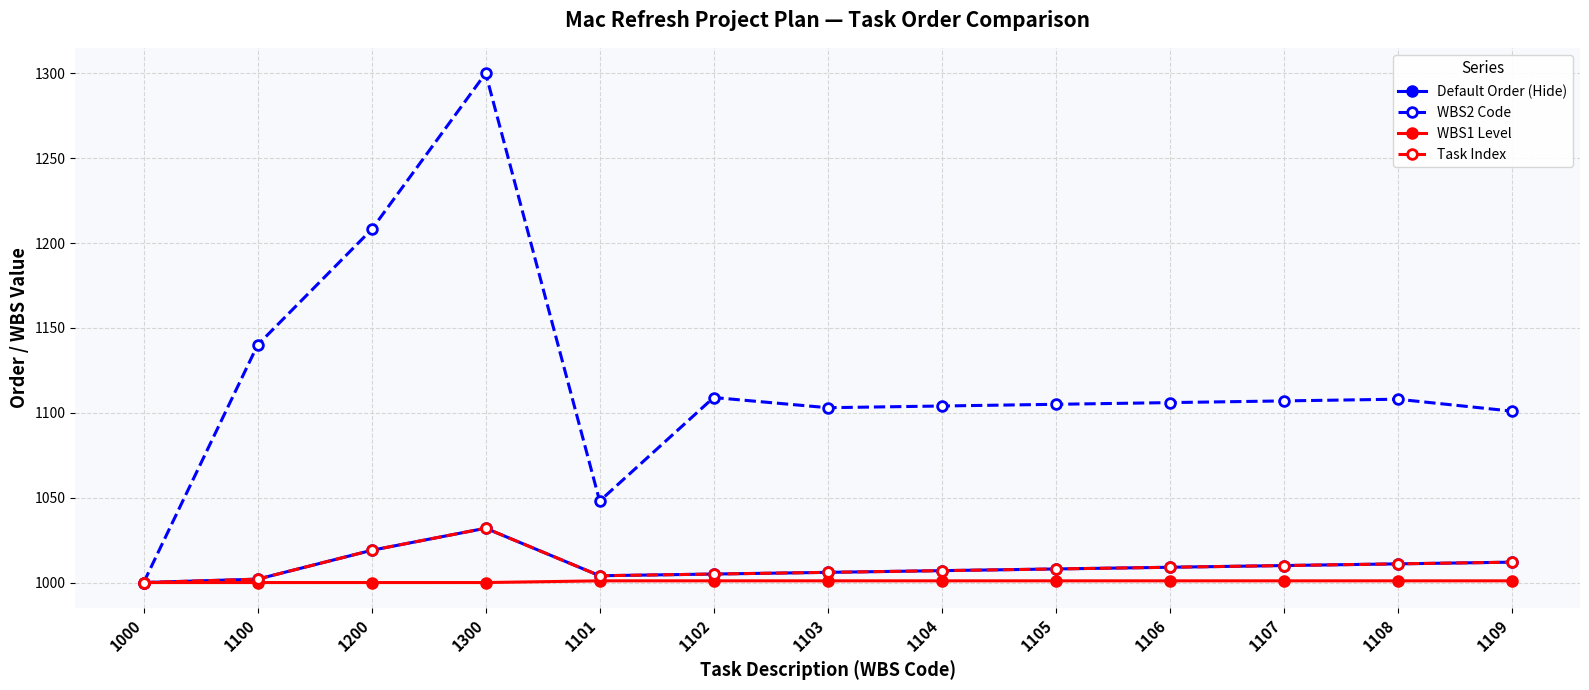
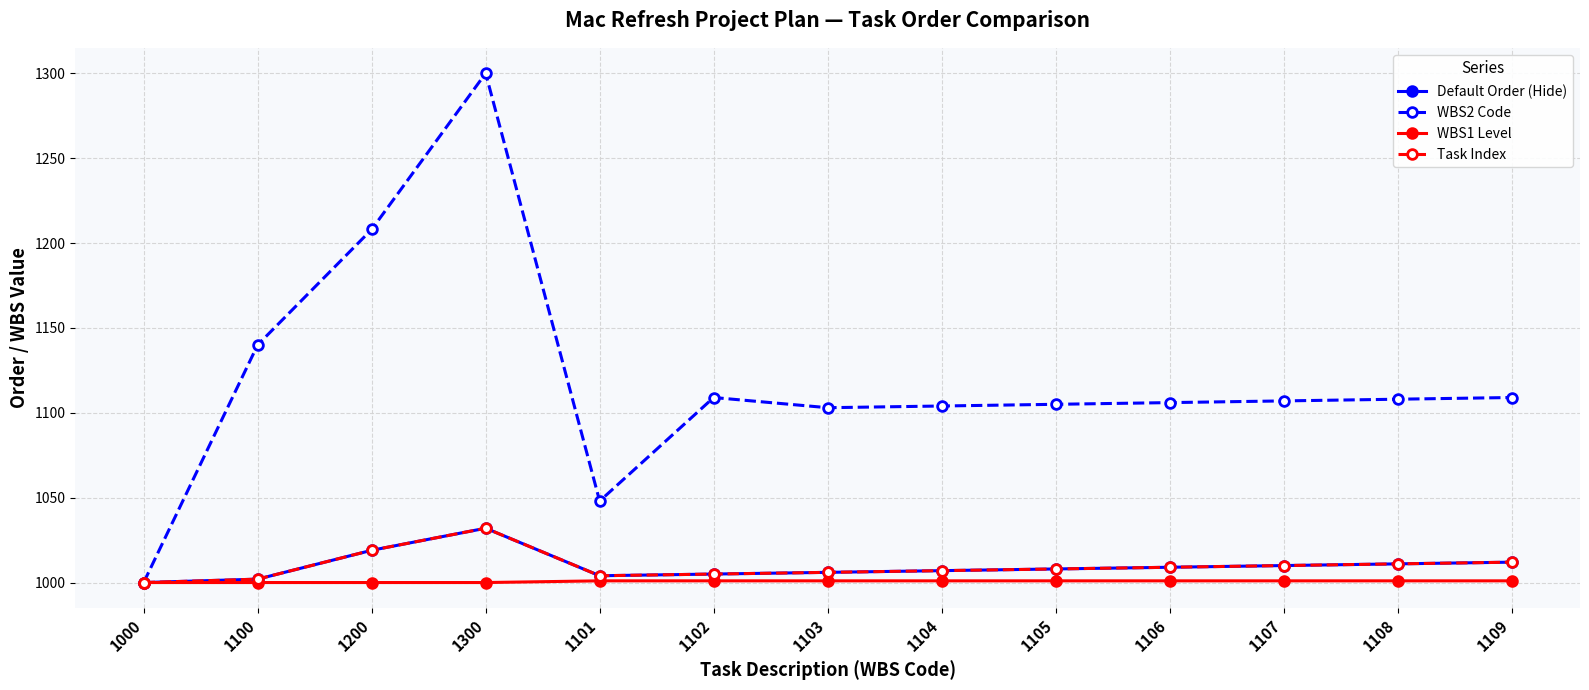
  {
    "WBS2 Code": {
      "1100": 1140,
      "1200": 1208,
      "1300": 1300,
      "1101": 1048,
      "1102": 1109,
      "1103": 1103,
      "1104": 1104,
      "1105": 1105,
      "1106": 1106,
      "1107": 1107,
      "1108": 1108,
-     "1109": 1101
+     "1109": 1109
    }
  }
